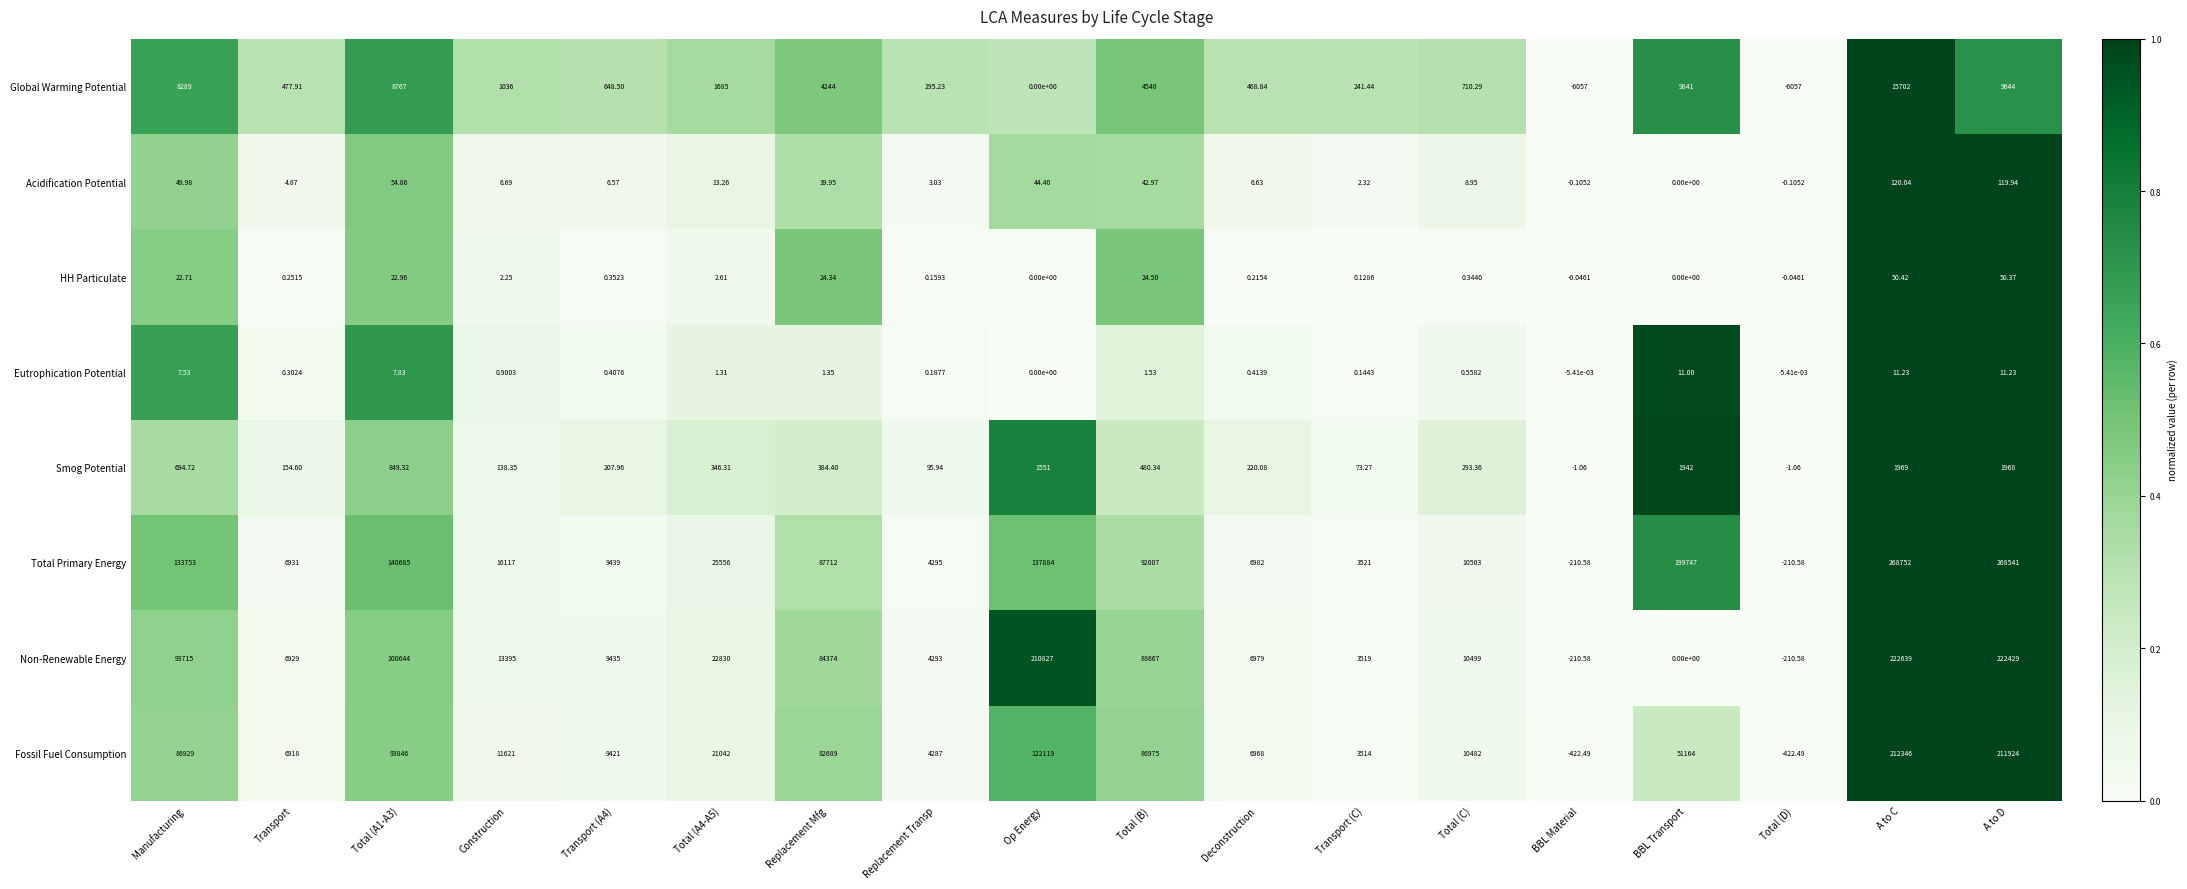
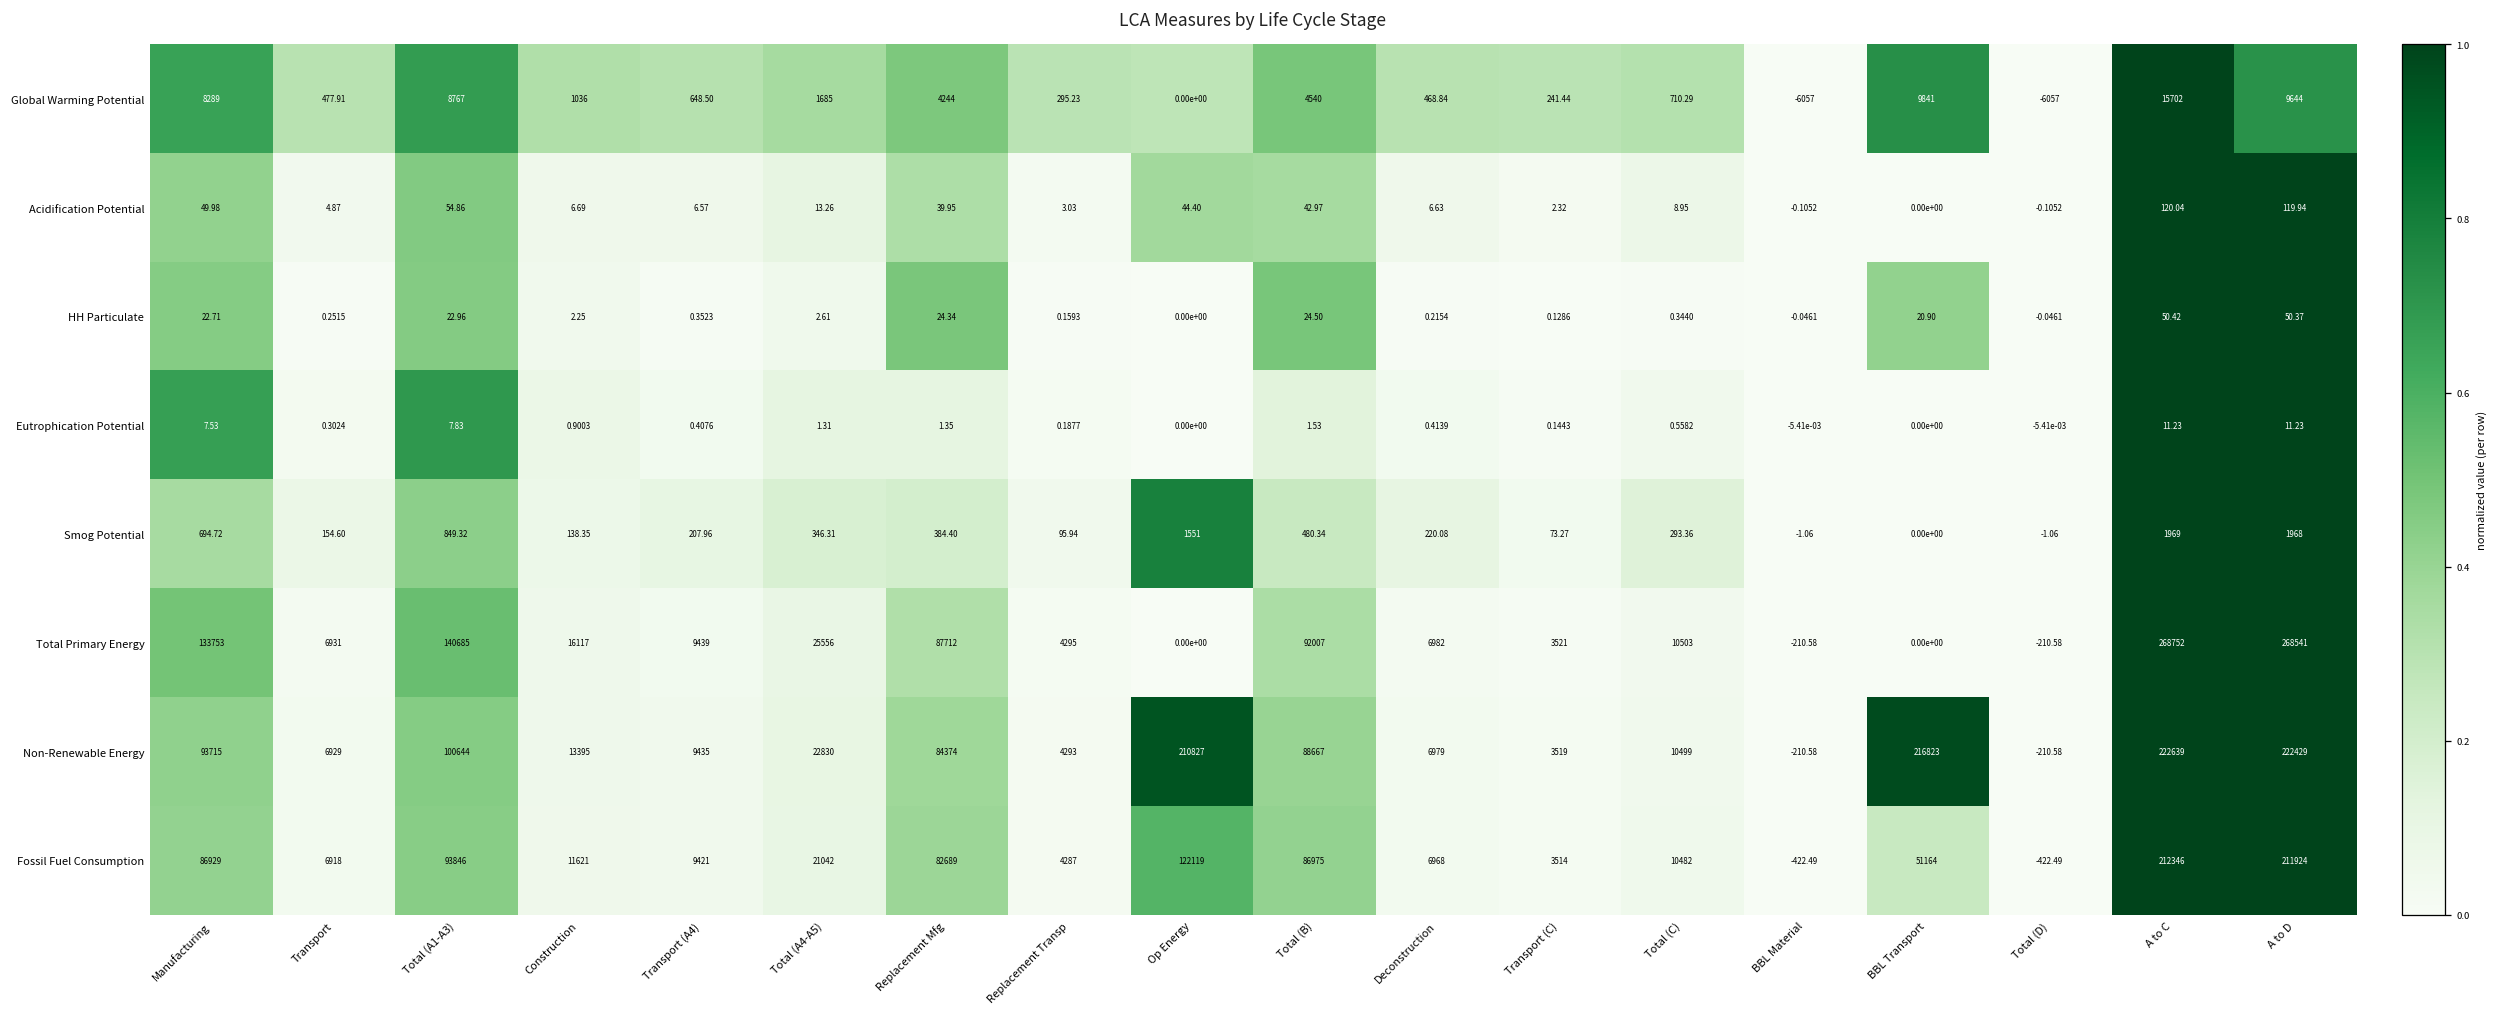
  {
    "Global Warming Potential": {
      "Manufacturing": "8289",
      "Transport": "477.91",
      "Total (A1-A3)": "8767",
      "Construction": "1036",
      "Transport (A4)": "648.50",
      "Total (A4-A5)": "1685",
      "Replacement Mfg": "4244",
      "Replacement Transp": "295.23",
      "Op Energy": "0.00e+00",
      "Total (B)": "4540",
      "Deconstruction": "468.84",
      "Transport (C)": "241.44",
      "Total (C)": "710.29",
      "BBL Material": "-6057",
      "BBL Transport": "9841",
      "Total (D)": "-6057",
      "A to C": "15702",
      "A to D": "9644"
    },
    "Acidification Potential": {
      "Manufacturing": "49.98",
      "Transport": "4.87",
      "Total (A1-A3)": "54.86",
      "Construction": "6.69",
      "Transport (A4)": "6.57",
      "Total (A4-A5)": "13.26",
      "Replacement Mfg": "39.95",
      "Replacement Transp": "3.03",
      "Op Energy": "44.40",
      "Total (B)": "42.97",
      "Deconstruction": "6.63",
      "Transport (C)": "2.32",
      "Total (C)": "8.95",
      "BBL Material": "-0.1052",
      "BBL Transport": "0.00e+00",
      "Total (D)": "-0.1052",
      "A to C": "120.04",
      "A to D": "119.94"
    },
    "HH Particulate": {
      "Manufacturing": "22.71",
      "Transport": "0.2515",
      "Total (A1-A3)": "22.96",
      "Construction": "2.25",
      "Transport (A4)": "0.3523",
      "Total (A4-A5)": "2.61",
      "Replacement Mfg": "24.34",
      "Replacement Transp": "0.1593",
      "Op Energy": "0.00e+00",
      "Total (B)": "24.50",
      "Deconstruction": "0.2154",
      "Transport (C)": "0.1286",
      "Total (C)": "0.3440",
      "BBL Material": "-0.0461",
-     "BBL Transport": "0.00e+00",
+     "BBL Transport": "20.90",
      "Total (D)": "-0.0461",
      "A to C": "50.42",
      "A to D": "50.37"
    },
    "Eutrophication Potential": {
      "Manufacturing": "7.53",
      "Transport": "0.3024",
      "Total (A1-A3)": "7.83",
      "Construction": "0.9003",
      "Transport (A4)": "0.4076",
      "Total (A4-A5)": "1.31",
      "Replacement Mfg": "1.35",
      "Replacement Transp": "0.1877",
      "Op Energy": "0.00e+00",
      "Total (B)": "1.53",
      "Deconstruction": "0.4139",
      "Transport (C)": "0.1443",
      "Total (C)": "0.5582",
      "BBL Material": "-5.41e-03",
-     "BBL Transport": "11.00",
+     "BBL Transport": "0.00e+00",
      "Total (D)": "-5.41e-03",
      "A to C": "11.23",
      "A to D": "11.23"
    },
    "Smog Potential": {
      "Manufacturing": "694.72",
      "Transport": "154.60",
      "Total (A1-A3)": "849.32",
      "Construction": "138.35",
      "Transport (A4)": "207.96",
      "Total (A4-A5)": "346.31",
      "Replacement Mfg": "384.40",
      "Replacement Transp": "95.94",
      "Op Energy": "1551",
      "Total (B)": "480.34",
      "Deconstruction": "220.08",
      "Transport (C)": "73.27",
      "Total (C)": "293.36",
      "BBL Material": "-1.06",
-     "BBL Transport": "1942",
+     "BBL Transport": "0.00e+00",
      "Total (D)": "-1.06",
      "A to C": "1969",
      "A to D": "1968"
    },
    "Total Primary Energy": {
      "Manufacturing": "133753",
      "Transport": "6931",
      "Total (A1-A3)": "140685",
      "Construction": "16117",
      "Transport (A4)": "9439",
      "Total (A4-A5)": "25556",
      "Replacement Mfg": "87712",
      "Replacement Transp": "4295",
-     "Op Energy": "137884",
+     "Op Energy": "0.00e+00",
      "Total (B)": "92007",
      "Deconstruction": "6982",
      "Transport (C)": "3521",
      "Total (C)": "10503",
      "BBL Material": "-210.58",
-     "BBL Transport": "199747",
+     "BBL Transport": "0.00e+00",
      "Total (D)": "-210.58",
      "A to C": "268752",
      "A to D": "268541"
    },
    "Non-Renewable Energy": {
      "Manufacturing": "93715",
      "Transport": "6929",
      "Total (A1-A3)": "100644",
      "Construction": "13395",
      "Transport (A4)": "9435",
      "Total (A4-A5)": "22830",
      "Replacement Mfg": "84374",
      "Replacement Transp": "4293",
      "Op Energy": "210827",
      "Total (B)": "88667",
      "Deconstruction": "6979",
      "Transport (C)": "3519",
      "Total (C)": "10499",
      "BBL Material": "-210.58",
-     "BBL Transport": "0.00e+00",
+     "BBL Transport": "216823",
      "Total (D)": "-210.58",
      "A to C": "222639",
      "A to D": "222429"
    },
    "Fossil Fuel Consumption": {
      "Manufacturing": "86929",
      "Transport": "6918",
      "Total (A1-A3)": "93846",
      "Construction": "11621",
      "Transport (A4)": "9421",
      "Total (A4-A5)": "21042",
      "Replacement Mfg": "82689",
      "Replacement Transp": "4287",
      "Op Energy": "122119",
      "Total (B)": "86975",
      "Deconstruction": "6968",
      "Transport (C)": "3514",
      "Total (C)": "10482",
      "BBL Material": "-422.49",
      "BBL Transport": "51164",
      "Total (D)": "-422.49",
      "A to C": "212346",
      "A to D": "211924"
    }
  }
